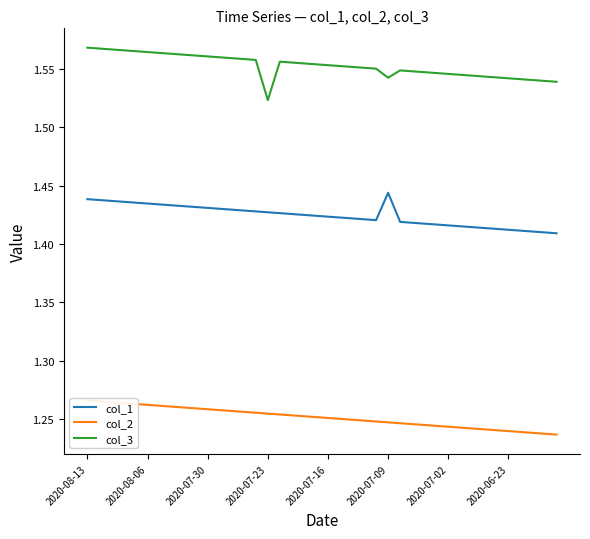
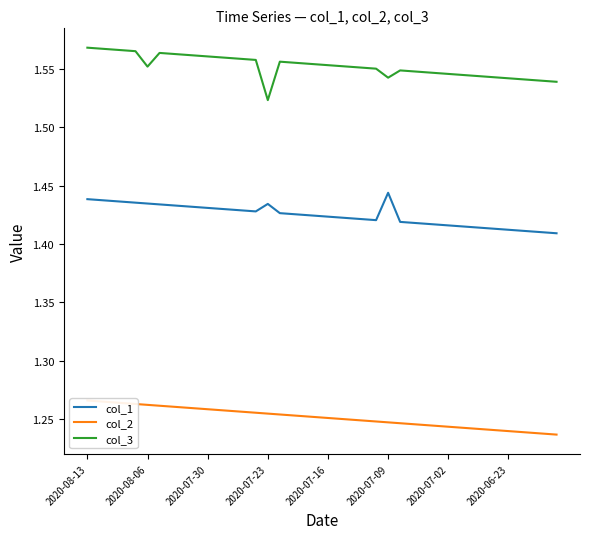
  {
    "col_1": {
      "2020-08-13": 1.438,
      "2020-08-06": 1.435,
      "2020-07-30": 1.431,
-     "2020-07-23": 1.427,
+     "2020-07-23": 1.434,
      "2020-07-16": 1.423,
      "2020-07-09": 1.444,
      "2020-07-02": 1.416,
      "2020-06-23": 1.412
    },
    "col_2": {
      "2020-08-06": 1.262,
      "2020-07-30": 1.258,
      "2020-07-23": 1.255,
      "2020-07-16": 1.251,
      "2020-07-09": 1.247,
      "2020-07-02": 1.243,
      "2020-06-23": 1.240
    },
    "col_3": {
      "2020-08-13": 1.568,
-     "2020-08-06": 1.564,
+     "2020-08-06": 1.552,
      "2020-07-30": 1.561,
      "2020-07-23": 1.523,
      "2020-07-16": 1.553,
      "2020-07-09": 1.542,
      "2020-07-02": 1.546,
      "2020-06-23": 1.542
    }
  }
